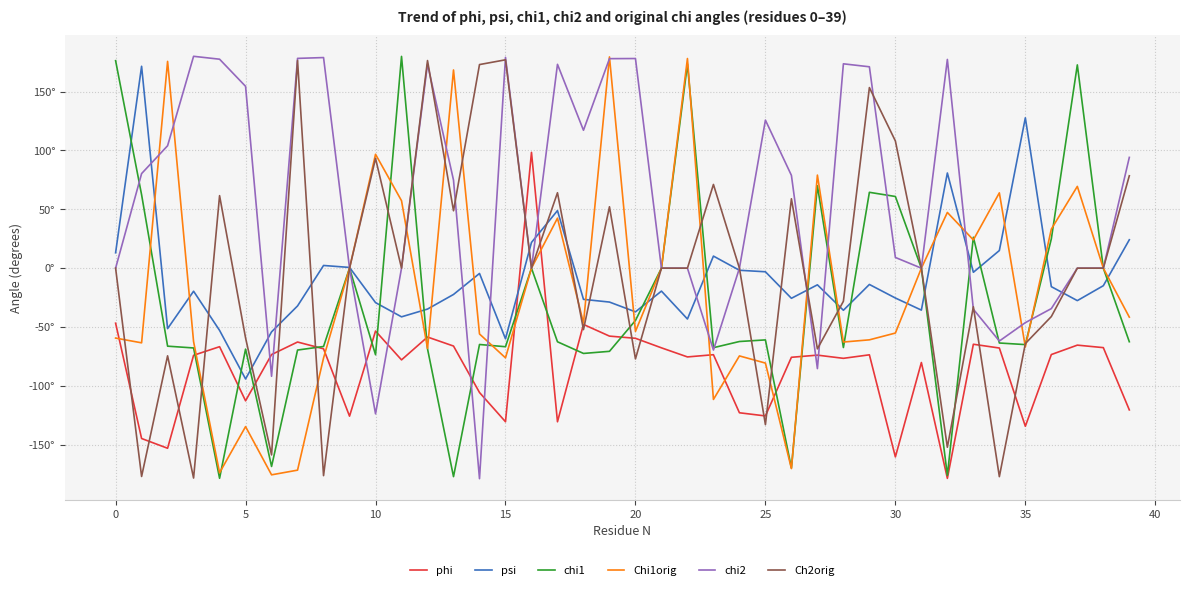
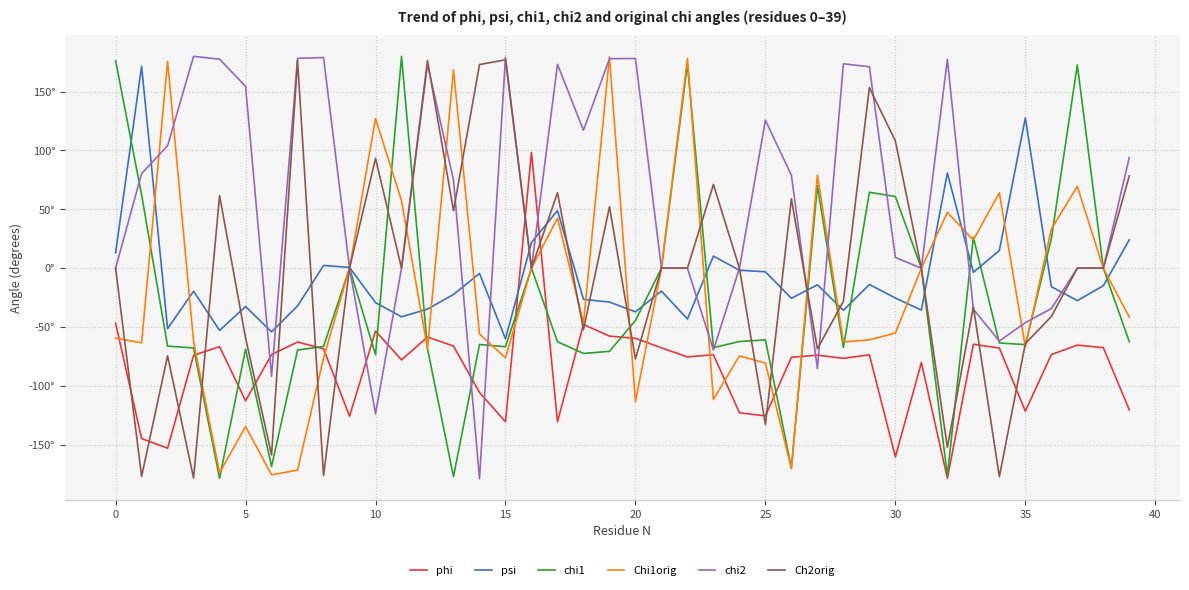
  {
    "phi": {
      "0": "-47°",
      "5": "-113°",
      "10": "-53°",
      "15": "-130°",
      "20": "-60°",
      "25": "-125°",
      "30": "-160°",
-     "35": "-134°"
+     "35": "-121°"
    },
    "psi": {
      "0": "13°",
-     "5": "-94°",
+     "5": "-33°",
      "10": "-29°",
      "15": "-60°",
      "20": "-37°",
      "25": "-3°",
      "30": "-25°",
      "35": "128°"
    },
    "chi1": {
      "0": "176°",
      "5": "-69°",
      "10": "-74°",
      "15": "-67°",
      "20": "-44°",
      "25": "-61°",
      "30": "61°"
    },
    "Chi1orig": {
      "0": "-59°",
      "5": "-135°",
-     "10": "97°",
+     "10": "127°",
      "15": "-76°",
-     "20": "-54°",
+     "20": "-113°",
      "25": "-81°",
      "30": "-55°"
    },
    "chi2": {
      "5": "154°",
      "10": "-124°",
      "20": "178°",
      "25": "126°",
      "30": "9°",
      "35": "-46°"
    },
    "Ch2orig": {
      "5": "-59°",
      "10": "93°",
      "20": "-77°",
      "25": "-133°",
      "30": "108°"
    }
  }
